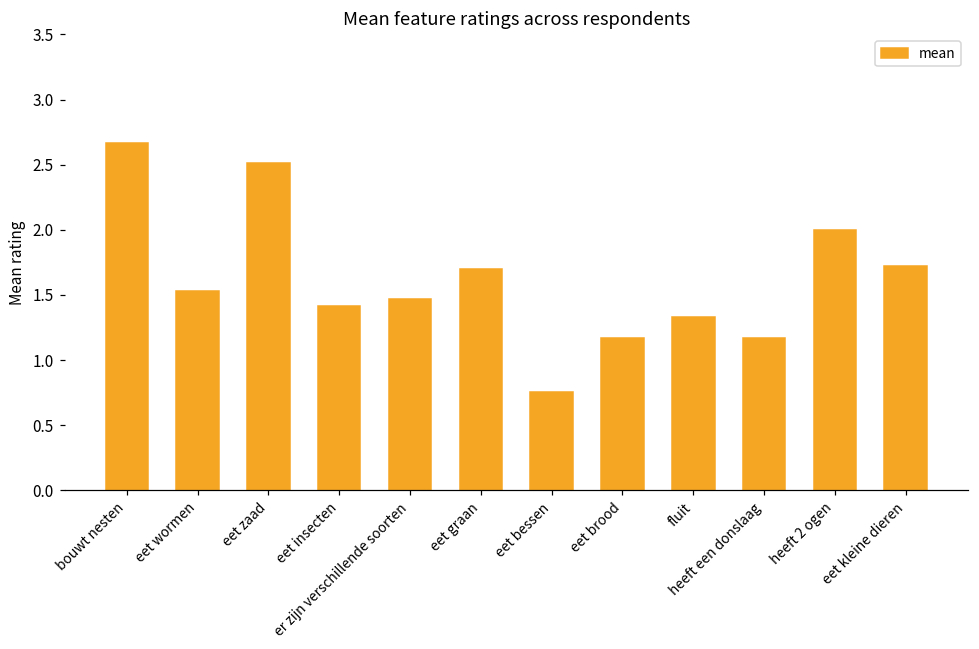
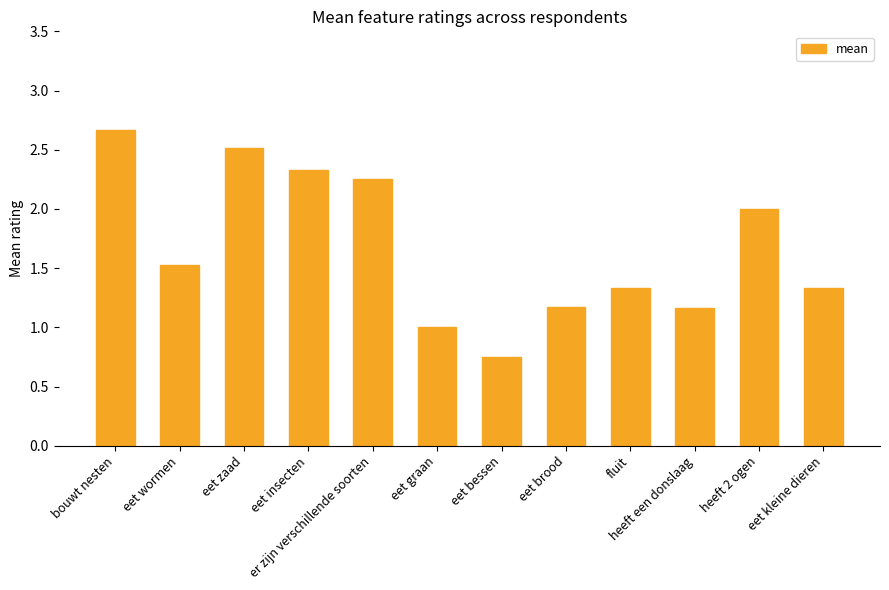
  {
    "bouwt nesten": 2.67,
    "eet wormen": 1.53,
    "eet zaad": 2.51,
-   "eet insecten": 1.42,
-   "er zijn verschillende soorten": 1.47,
-   "eet graan": 1.7,
+   "eet insecten": 2.33,
+   "er zijn verschillende soorten": 2.25,
+   "eet graan": 1.0,
    "eet bessen": 0.75,
    "eet brood": 1.17,
    "fluit": 1.33,
    "heeft een donslaag": 1.17,
    "heeft 2 ogen": 2.00,
-   "eet kleine dieren": 1.72
+   "eet kleine dieren": 1.33
  }
